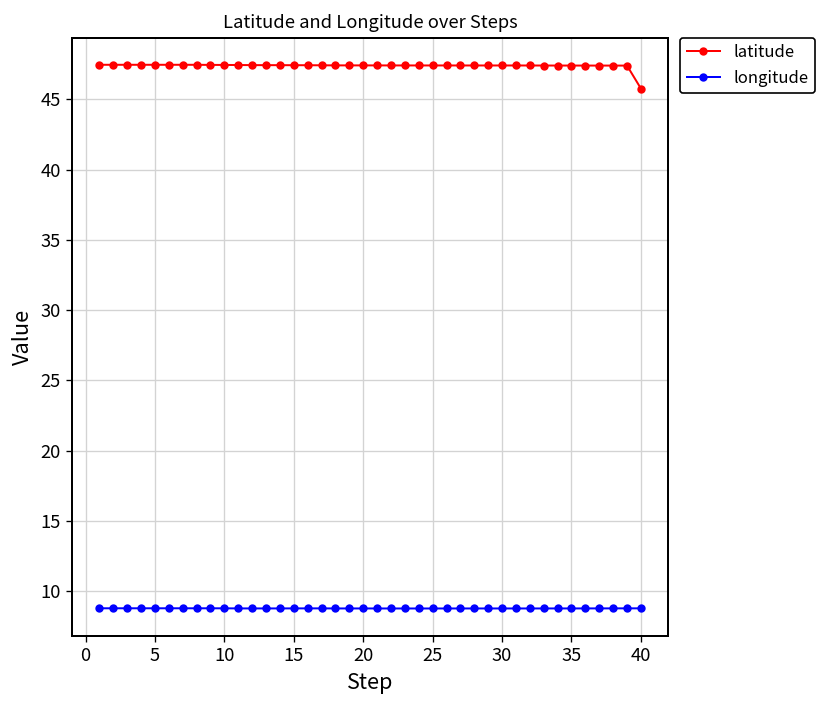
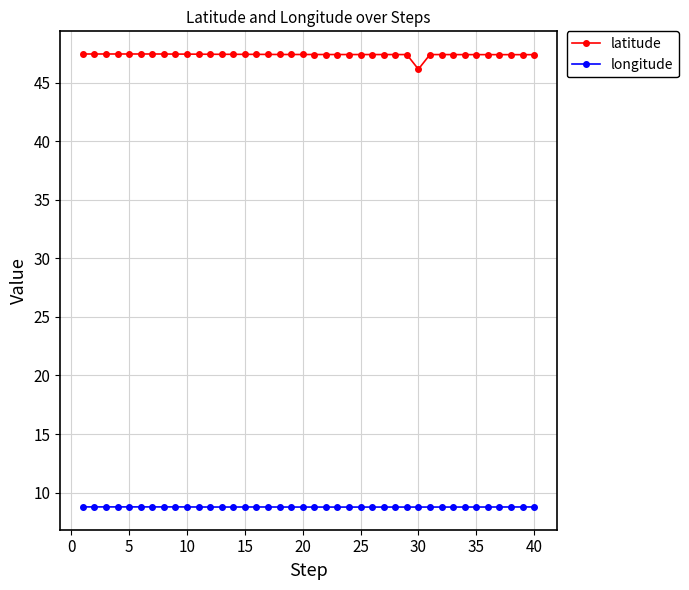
  {
    "latitude": {
      "5": 47.5,
      "10": 47.4,
      "15": 47.4,
      "20": 47.4,
      "25": 47.4,
-     "30": 47.4,
+     "30": 46.2,
      "35": 47.4,
-     "40": 45.8
+     "40": 47.4
    },
    "longitude": {
      "5": 8.8,
      "10": 8.8,
      "15": 8.8,
      "20": 8.8,
      "25": 8.8,
      "30": 8.8,
      "35": 8.8,
      "40": 8.8
    }
  }
